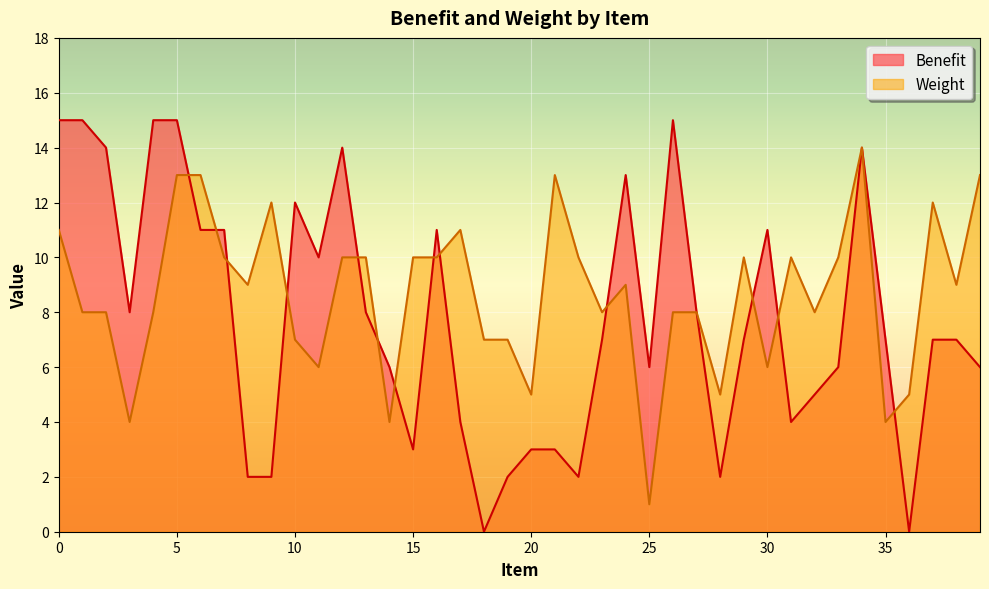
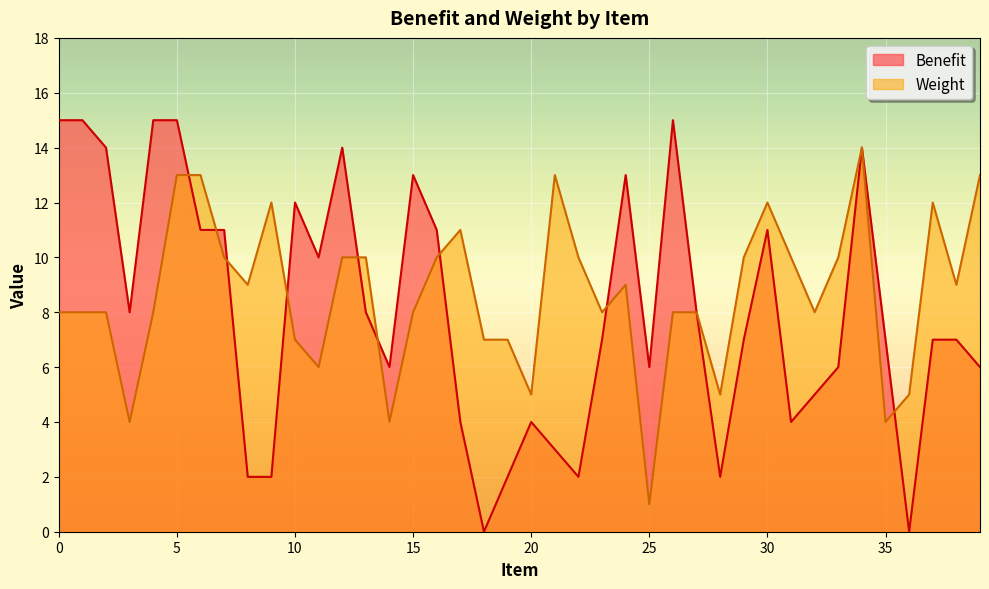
  {
    "Benefit": {
      "0": 15,
      "5": 15,
      "10": 12,
-     "15": 3,
-     "20": 3,
+     "15": 13,
+     "20": 4,
      "25": 6,
      "30": 11,
      "35": 7
    },
    "Weight": {
-     "0": 11,
+     "0": 8,
      "5": 13,
      "10": 7,
-     "15": 10,
+     "15": 8,
      "20": 5,
      "25": 1,
-     "30": 6,
+     "30": 12,
      "35": 4
    }
  }
